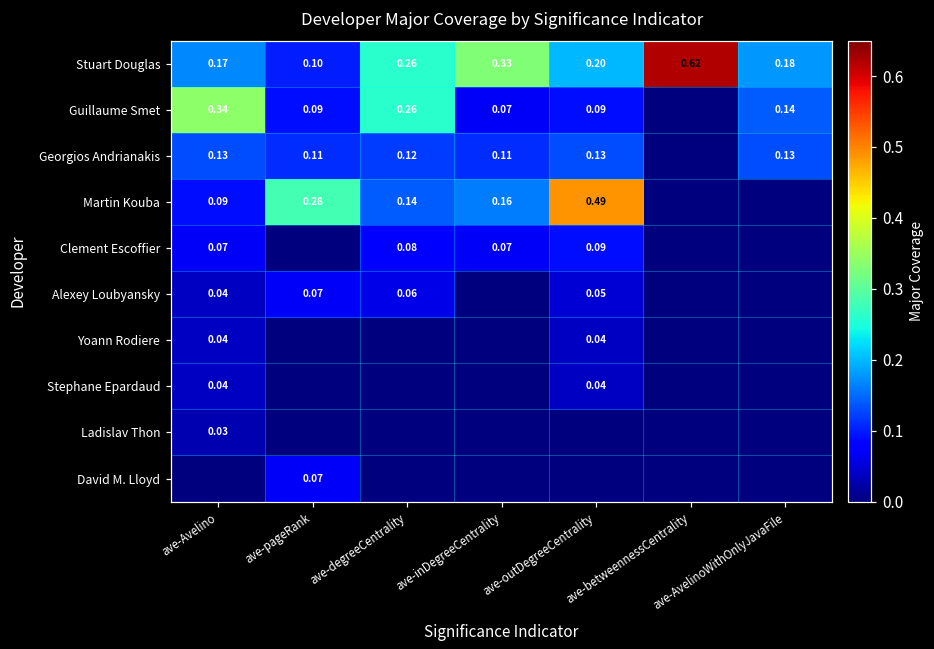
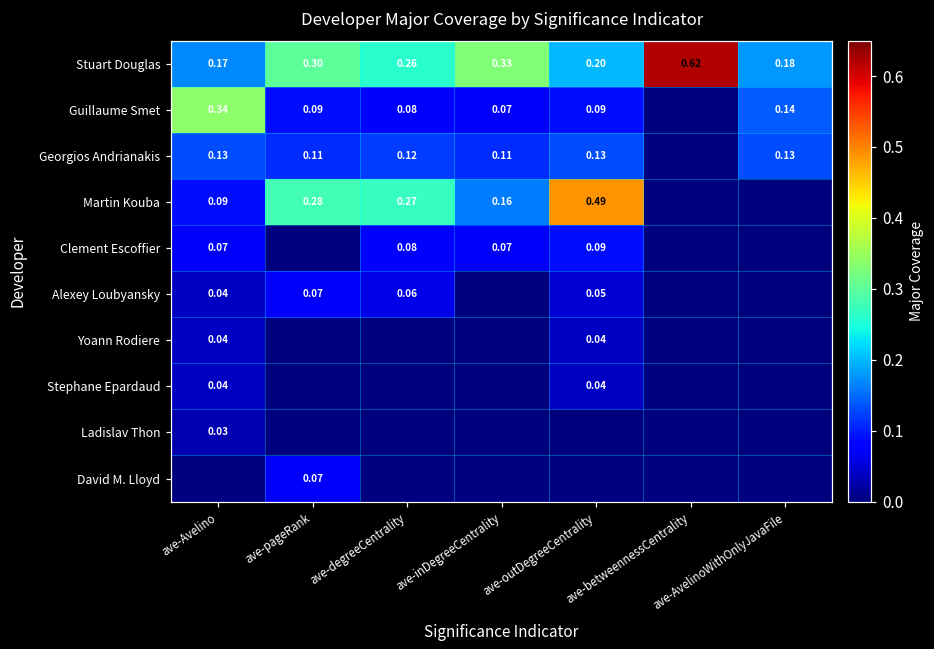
  {
    "Stuart Douglas": {
      "ave-Avelino": 0.17,
-     "ave-pageRank": 0.10,
+     "ave-pageRank": 0.30,
      "ave-degreeCentrality": 0.26,
      "ave-inDegreeCentrality": 0.33,
      "ave-outDegreeCentrality": 0.20,
      "ave-betweennessCentrality": 0.62,
      "ave-AvelinoWithOnlyJavaFile": 0.18
    },
    "Guillaume Smet": {
      "ave-Avelino": 0.34,
      "ave-pageRank": 0.09,
-     "ave-degreeCentrality": 0.26,
+     "ave-degreeCentrality": 0.08,
      "ave-inDegreeCentrality": 0.07,
      "ave-outDegreeCentrality": 0.09,
      "ave-AvelinoWithOnlyJavaFile": 0.14
    },
    "Georgios Andrianakis": {
      "ave-Avelino": 0.13,
      "ave-pageRank": 0.11,
      "ave-degreeCentrality": 0.12,
      "ave-inDegreeCentrality": 0.11,
      "ave-outDegreeCentrality": 0.13,
      "ave-AvelinoWithOnlyJavaFile": 0.13
    },
    "Martin Kouba": {
      "ave-Avelino": 0.09,
      "ave-pageRank": 0.28,
-     "ave-degreeCentrality": 0.14,
+     "ave-degreeCentrality": 0.27,
      "ave-inDegreeCentrality": 0.16,
      "ave-outDegreeCentrality": 0.49
    },
    "Clement Escoffier": {
      "ave-Avelino": 0.07,
      "ave-degreeCentrality": 0.08,
      "ave-inDegreeCentrality": 0.07,
      "ave-outDegreeCentrality": 0.09
    },
    "Alexey Loubyansky": {
      "ave-Avelino": 0.04,
      "ave-pageRank": 0.07,
      "ave-degreeCentrality": 0.06,
      "ave-outDegreeCentrality": 0.05
    },
    "Yoann Rodiere": {
      "ave-Avelino": 0.04,
      "ave-outDegreeCentrality": 0.04
    },
    "Stephane Epardaud": {
      "ave-Avelino": 0.04,
      "ave-outDegreeCentrality": 0.04
    },
    "Ladislav Thon": {
      "ave-Avelino": 0.03
    },
    "David M. Lloyd": {
      "ave-pageRank": 0.07
    }
  }
